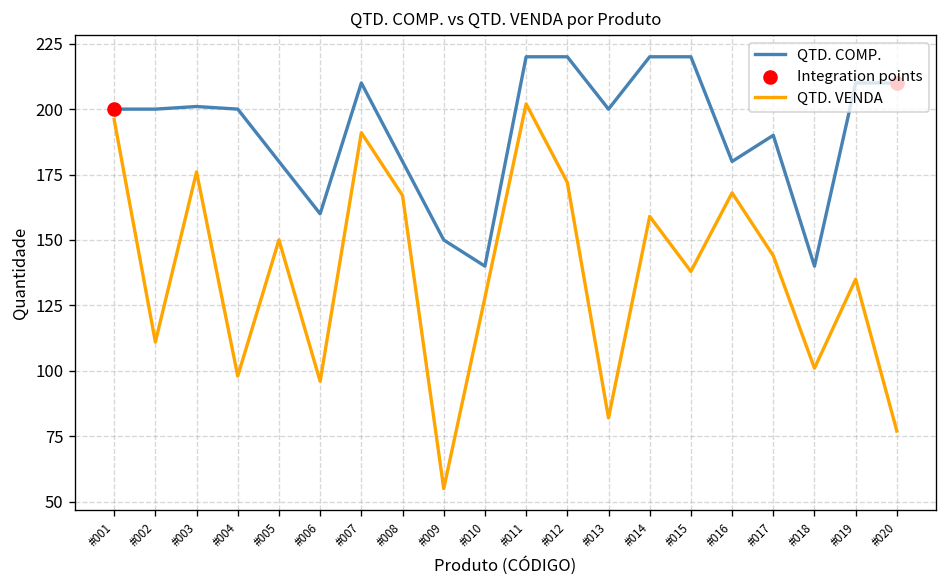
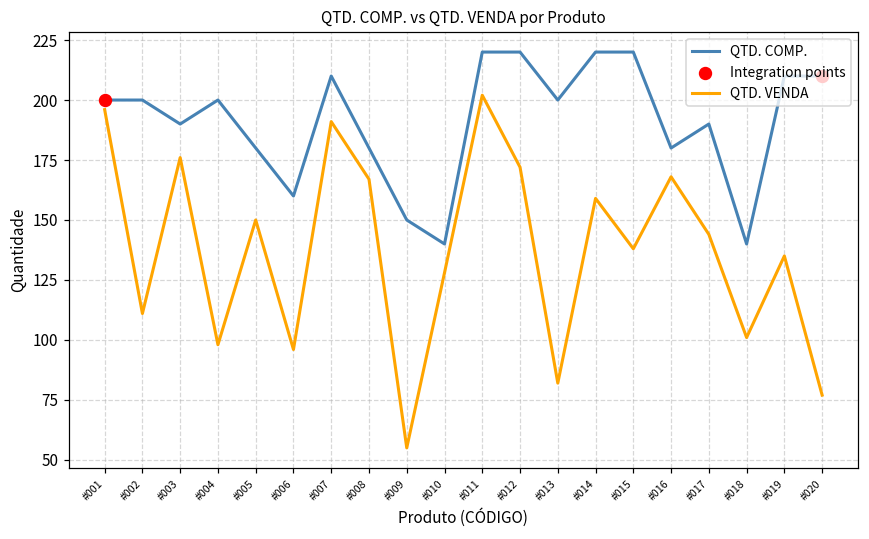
  {
    "QTD. COMP.": {
      "#002": 200,
-     "#003": 201,
+     "#003": 190,
      "#004": 200,
      "#005": 180,
      "#006": 160,
      "#007": 210,
      "#008": 180,
      "#009": 150,
      "#010": 140,
      "#011": 220,
      "#012": 220,
      "#013": 200,
      "#014": 220,
      "#015": 220,
      "#016": 180,
      "#017": 190,
      "#018": 140
    },
    "QTD. VENDA": {
      "#001": 196,
      "#002": 111,
      "#003": 176,
      "#004": 98,
      "#005": 150,
      "#006": 96,
      "#007": 191,
      "#008": 167,
      "#009": 55,
      "#010": 128,
      "#011": 202,
      "#012": 172,
      "#013": 82,
      "#014": 159,
      "#015": 138,
      "#016": 168,
      "#017": 144,
      "#018": 101,
      "#019": 135,
      "#020": 77
    }
  }
